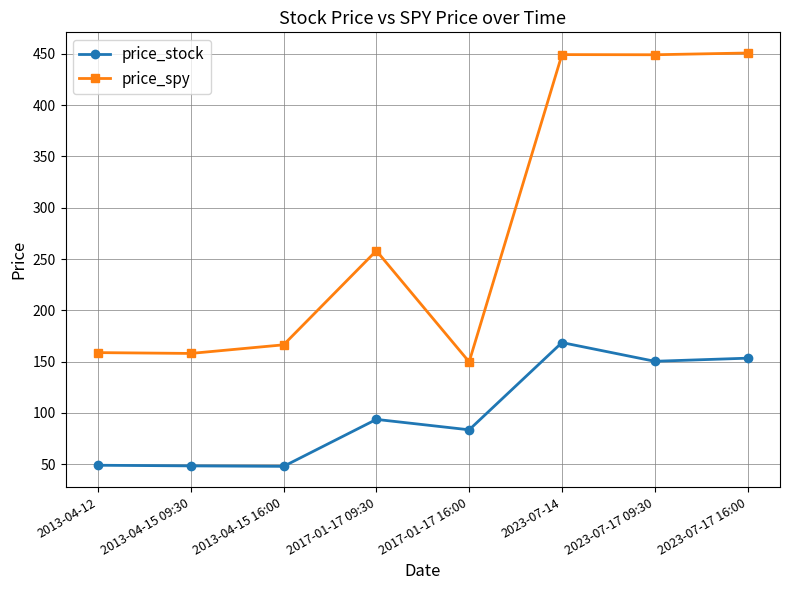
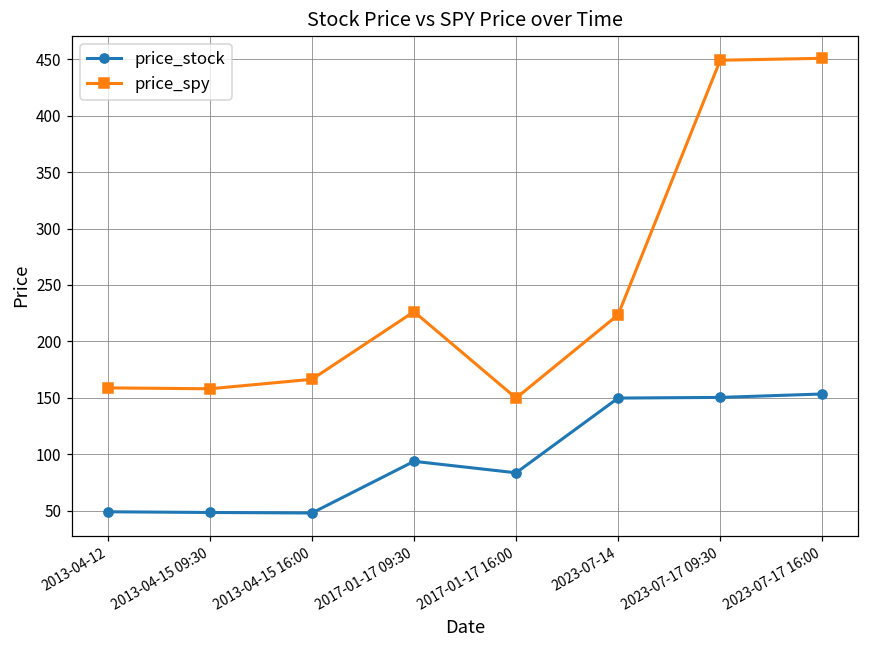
  {
    "price_stock": {
      "2013-04-12": 49,
      "2013-04-15 09:30": 48,
      "2013-04-15 16:00": 48,
      "2017-01-17 09:30": 94,
      "2017-01-17 16:00": 84,
-     "2023-07-14": 169,
+     "2023-07-14": 150,
      "2023-07-17 09:30": 150,
      "2023-07-17 16:00": 153
    },
    "price_spy": {
      "2013-04-12": 159,
      "2013-04-15 09:30": 158,
      "2013-04-15 16:00": 166,
-     "2017-01-17 09:30": 258,
+     "2017-01-17 09:30": 226,
      "2017-01-17 16:00": 150,
-     "2023-07-14": 449,
+     "2023-07-14": 224,
      "2023-07-17 09:30": 449,
      "2023-07-17 16:00": 451
    }
  }
